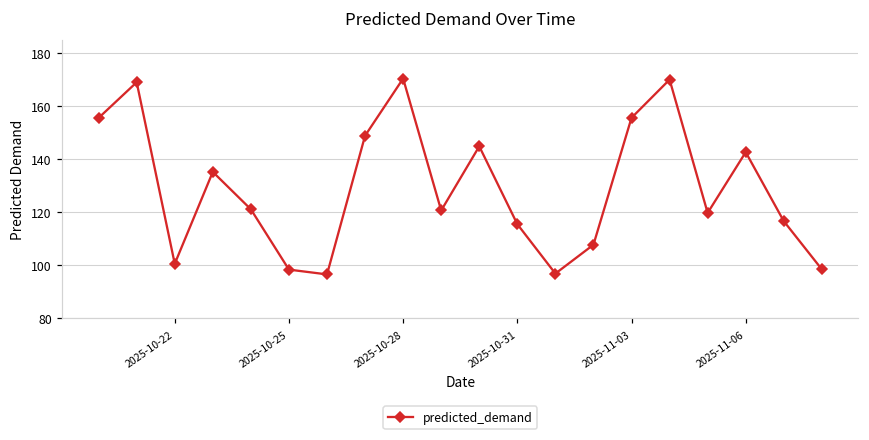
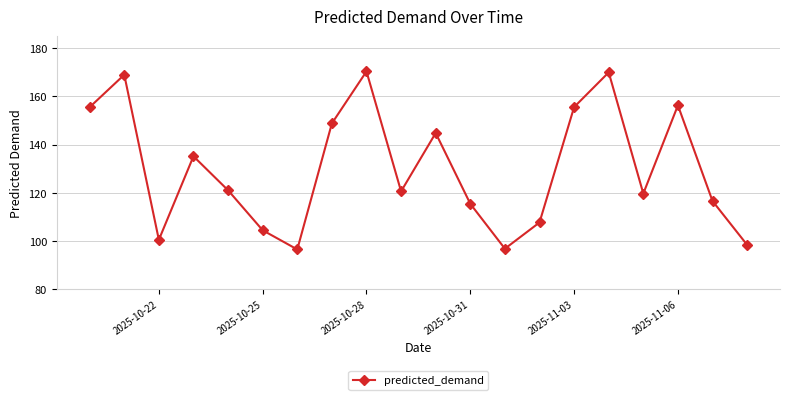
  {
    "2025-10-22": 101,
-   "2025-10-25": 98,
+   "2025-10-25": 104,
    "2025-10-28": 170,
    "2025-10-31": 115,
    "2025-11-03": 156,
-   "2025-11-06": 143
+   "2025-11-06": 156
  }
